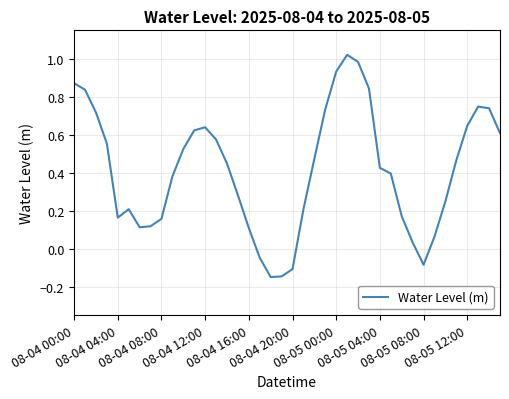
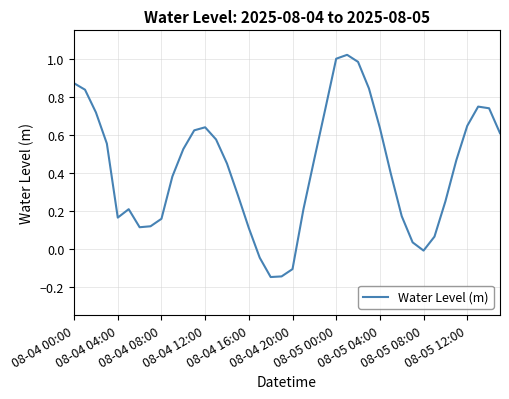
  {
    "08-04 00:00": 0.87,
    "08-04 04:00": 0.16,
    "08-04 08:00": 0.16,
    "08-04 12:00": 0.64,
    "08-04 16:00": 0.11,
    "08-04 20:00": -0.11,
-   "08-05 00:00": 0.93,
-   "08-05 04:00": 0.43,
-   "08-05 08:00": -0.08,
+   "08-05 00:00": 1.00,
+   "08-05 04:00": 0.64,
+   "08-05 08:00": -0.01,
    "08-05 12:00": 0.65
  }
